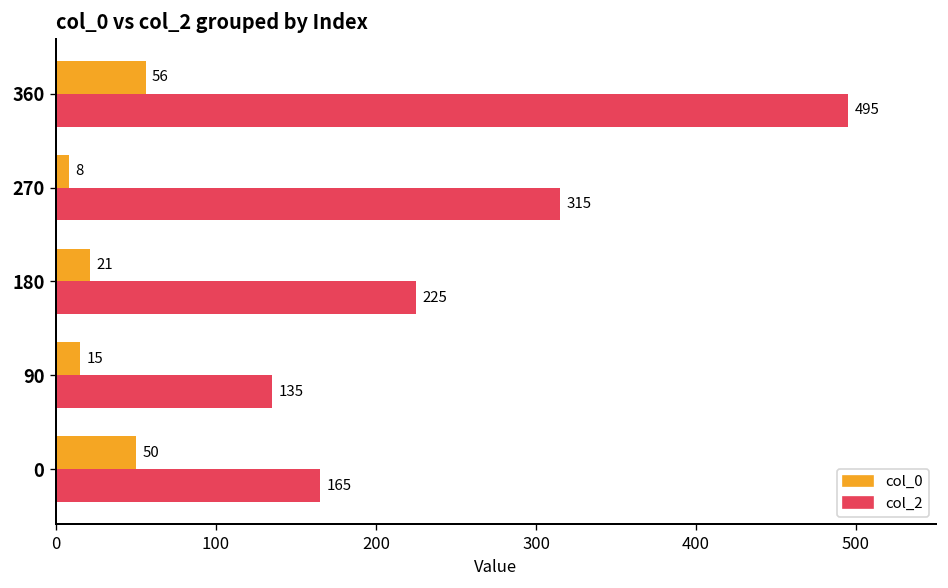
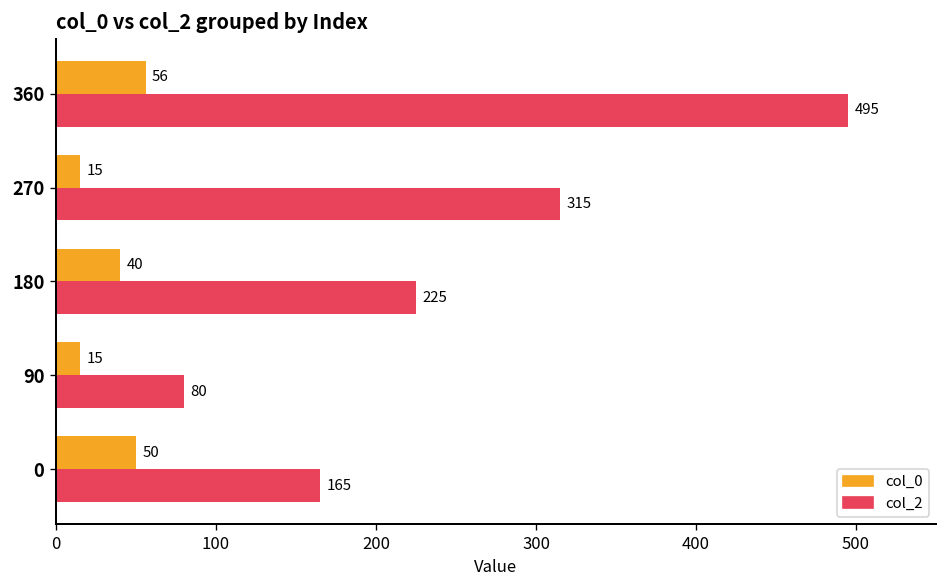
  {
    "col_0": {
      "360": 56,
-     "270": 8,
-     "180": 21,
+     "270": 15,
+     "180": 40,
      "90": 15,
      "0": 50
    },
    "col_2": {
      "360": 495,
      "270": 315,
      "180": 225,
-     "90": 135,
+     "90": 80,
      "0": 165
    }
  }
